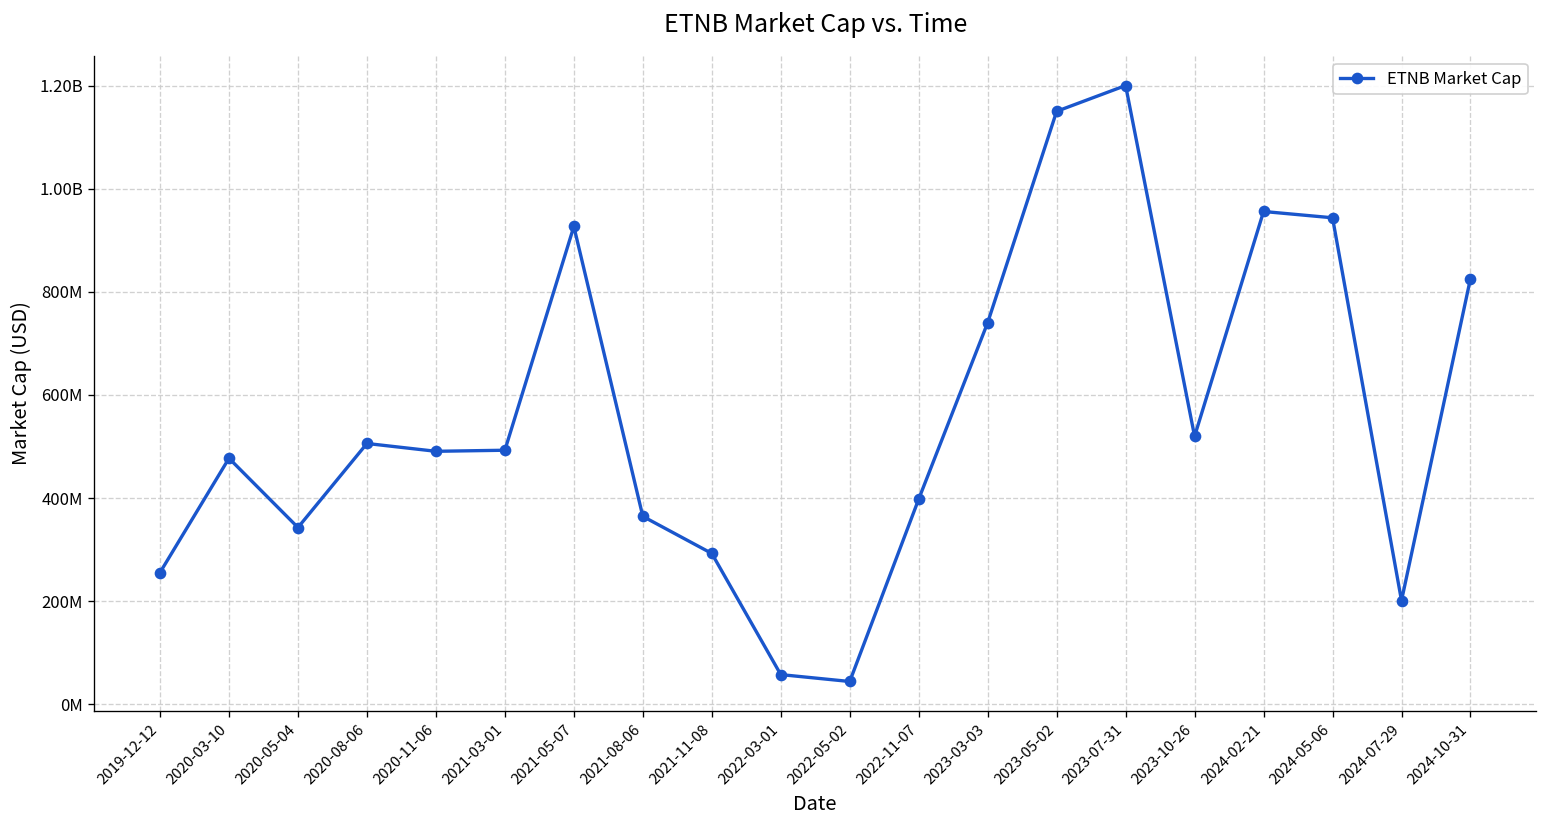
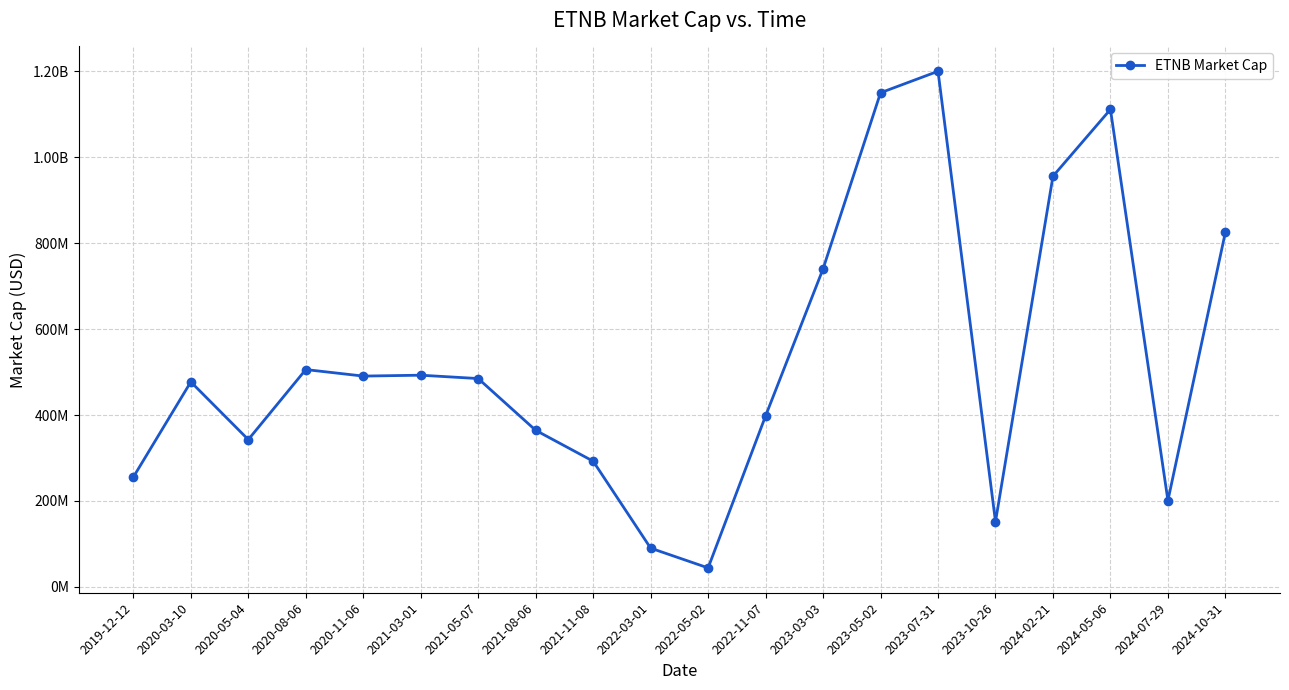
  {
    "2019-12-12": 260000000,
    "2020-03-10": 480000000,
    "2020-05-04": 340000000,
    "2020-08-06": 510000000,
    "2020-11-06": 490000000,
    "2021-03-01": 490000000,
-   "2021-05-07": 930000000,
+   "2021-05-07": 480000000,
    "2021-08-06": 360000000,
    "2021-11-08": 290000000,
-   "2022-03-01": 60000000,
+   "2022-03-01": 90000000,
    "2022-05-02": 40000000,
    "2022-11-07": 400000000,
    "2023-03-03": 740000000,
    "2023-05-02": 1150000000,
    "2023-07-31": 1200000000,
-   "2023-10-26": 520000000,
+   "2023-10-26": 150000000,
    "2024-02-21": 960000000,
-   "2024-05-06": 940000000,
+   "2024-05-06": 1110000000,
    "2024-07-29": 200000000,
    "2024-10-31": 830000000
  }
